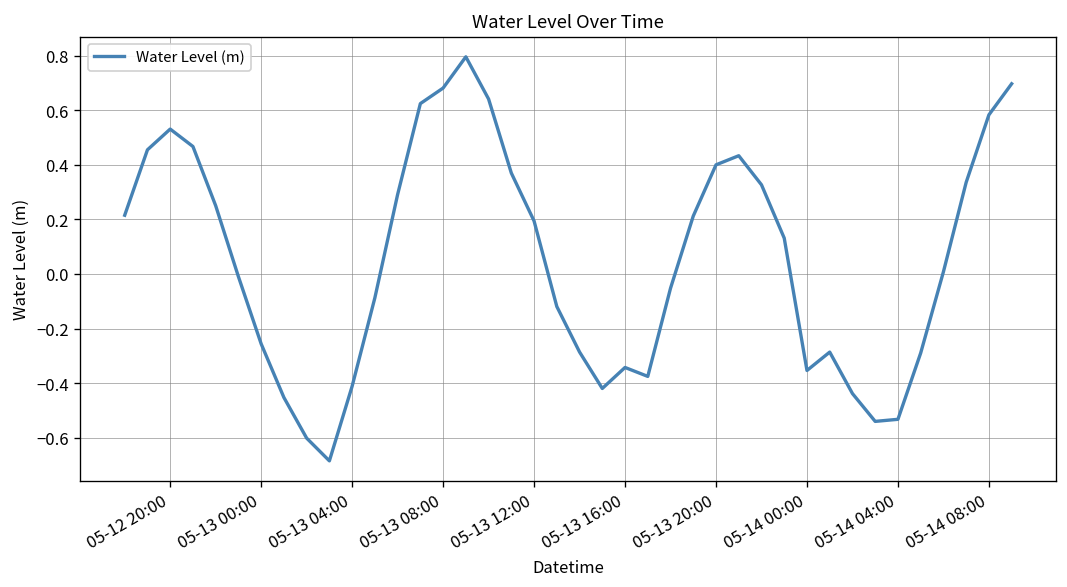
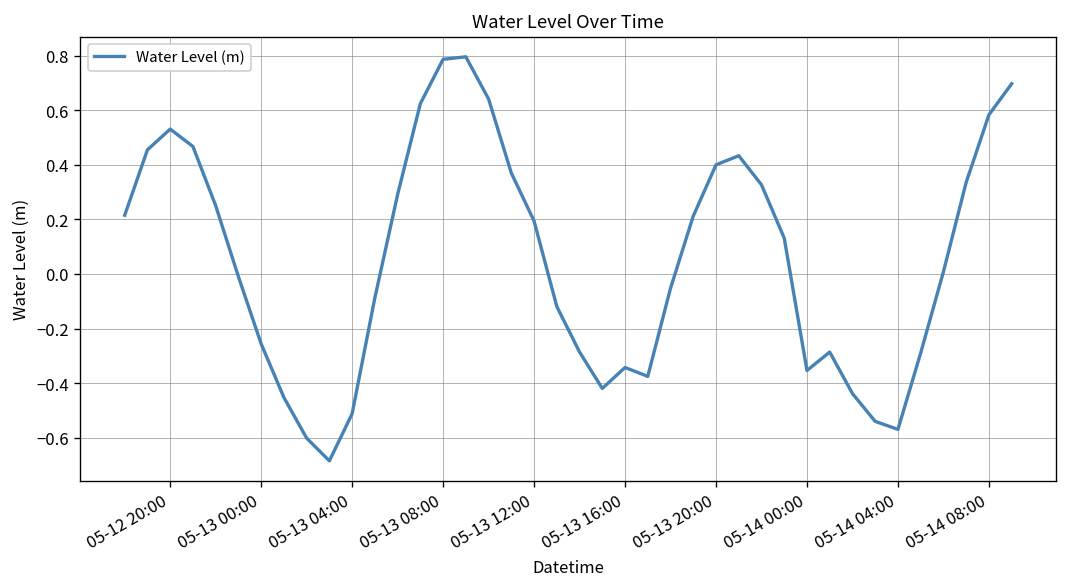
  {
    "05-12 20:00": 0.53,
    "05-13 00:00": -0.26,
-   "05-13 04:00": -0.41,
-   "05-13 08:00": 0.68,
+   "05-13 04:00": -0.51,
+   "05-13 08:00": 0.79,
    "05-13 12:00": 0.19,
    "05-13 16:00": -0.34,
    "05-13 20:00": 0.40,
    "05-14 00:00": -0.35,
-   "05-14 04:00": -0.53,
+   "05-14 04:00": -0.57,
    "05-14 08:00": 0.58
  }
